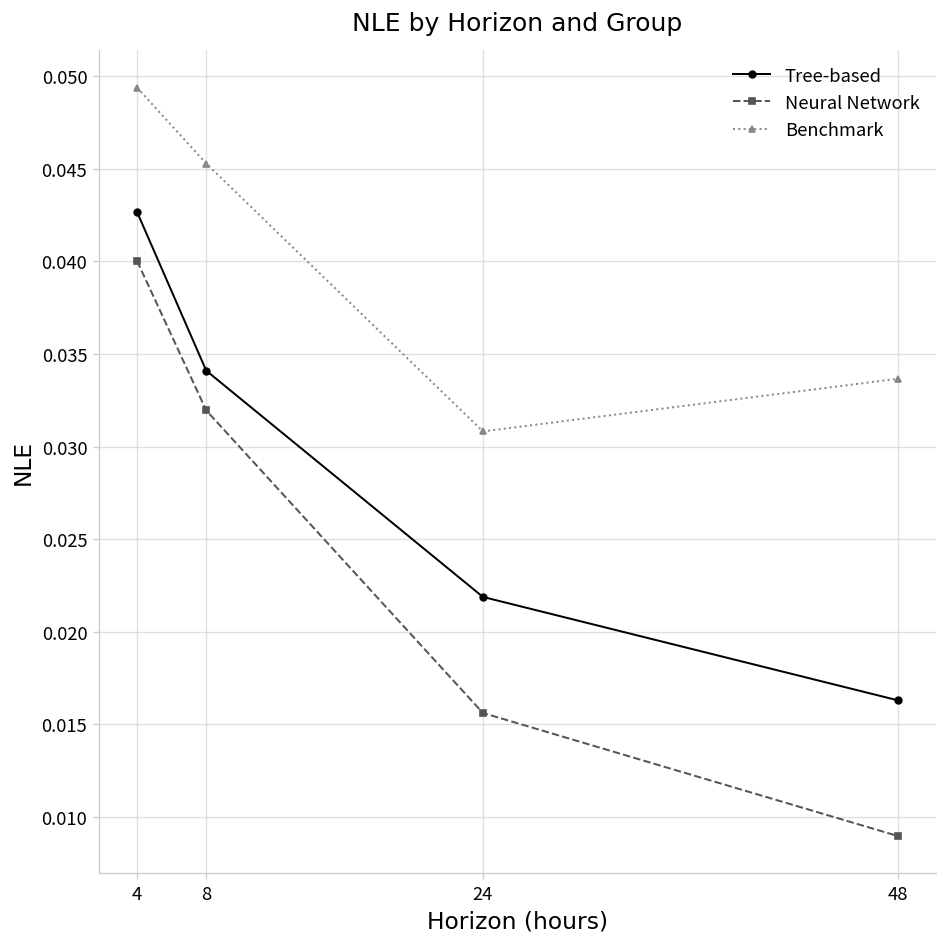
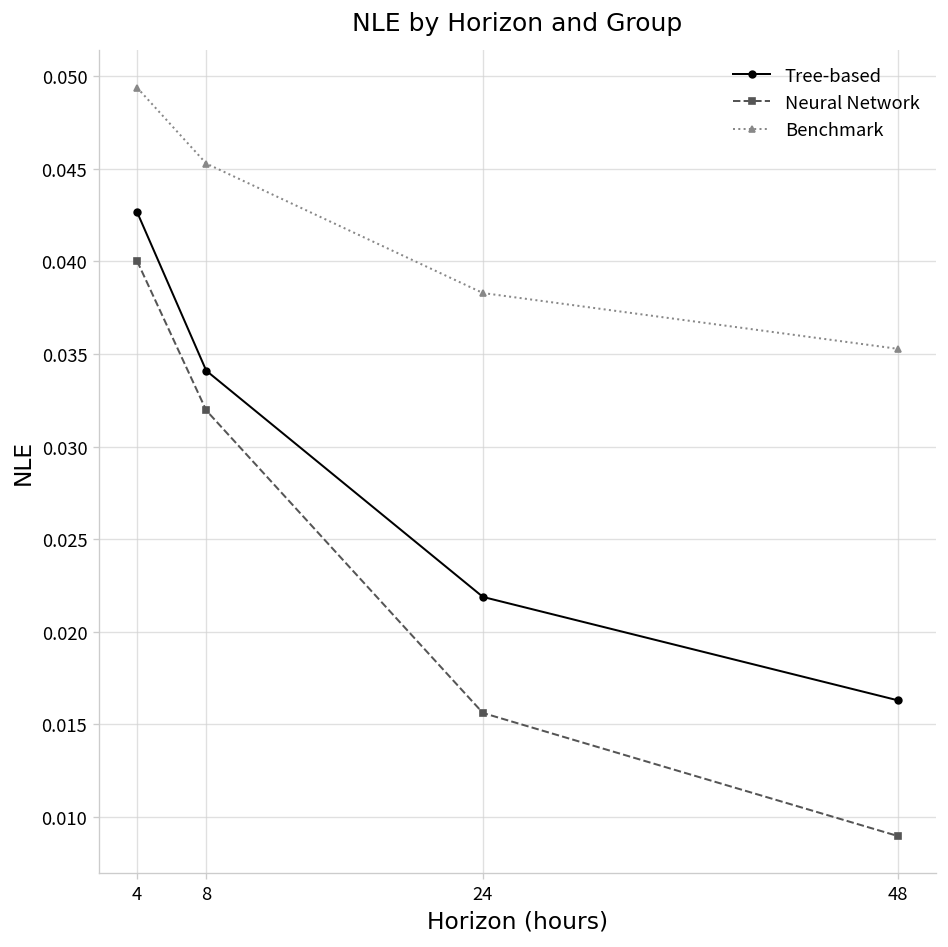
  {
    "Tree-based": {
      "4": 0.0427,
      "8": 0.0341,
      "24": 0.0219,
      "48": 0.0163
    },
    "Neural Network": {
      "4": 0.0400,
      "8": 0.0320,
      "24": 0.0156,
      "48": 0.0090
    },
    "Benchmark": {
      "4": 0.0494,
      "8": 0.0453,
-     "24": 0.0308,
-     "48": 0.0337
+     "24": 0.0383,
+     "48": 0.0353
    }
  }
